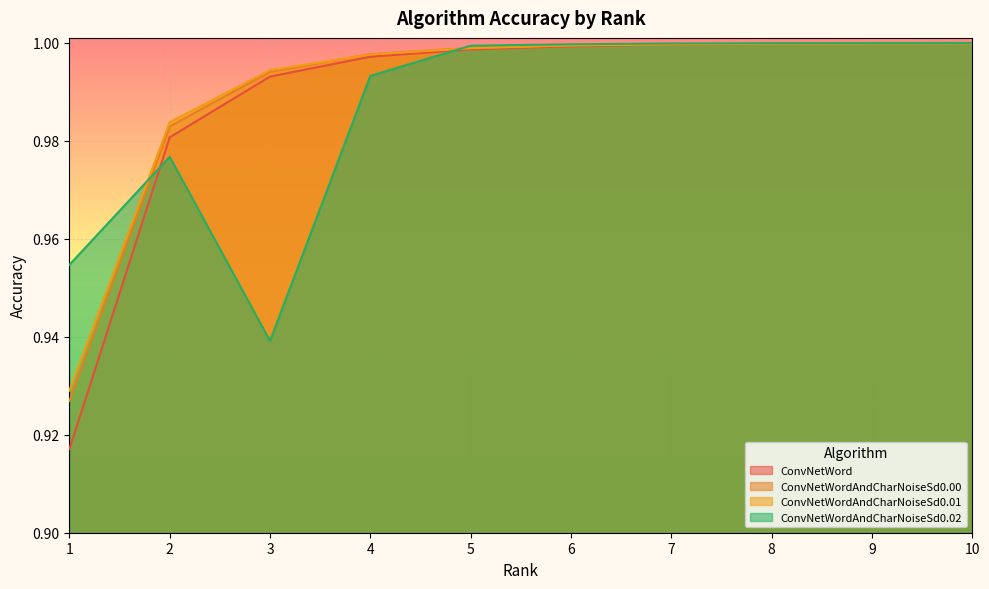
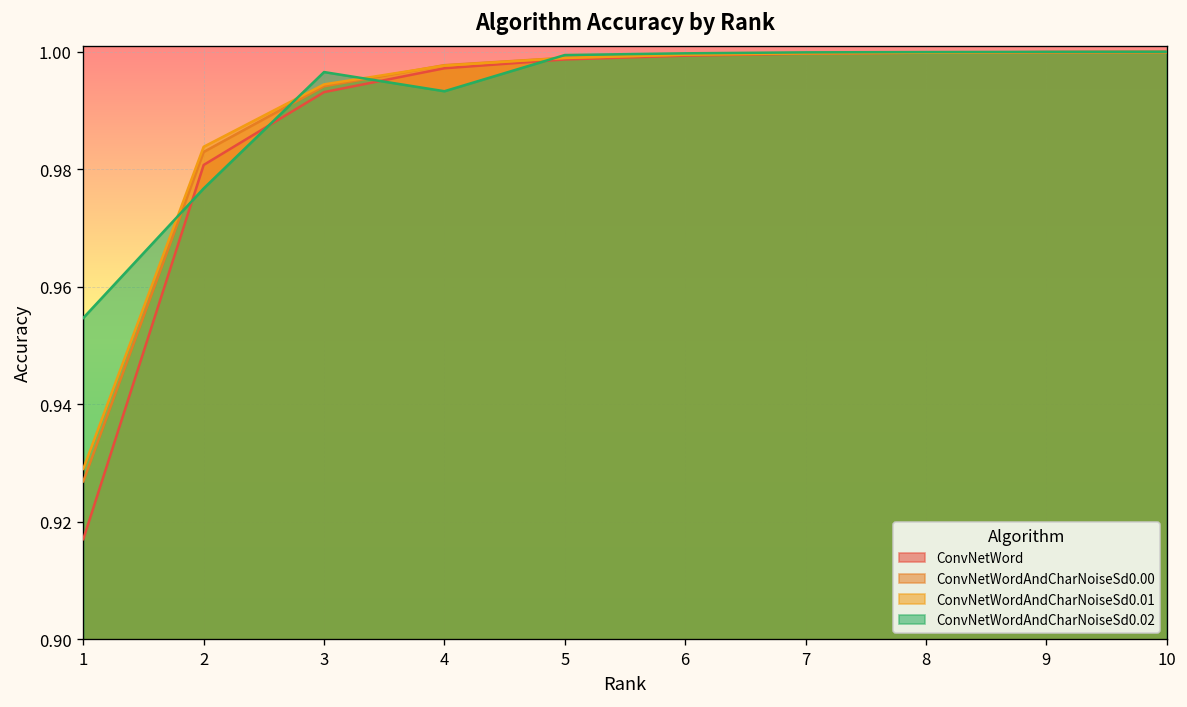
  {
    "ConvNetWordAndCharNoiseSd0.02": {
      "1": 0.955,
      "2": 0.977,
-     "3": 0.939,
+     "3": 0.997,
      "4": 0.993
    }
  }
